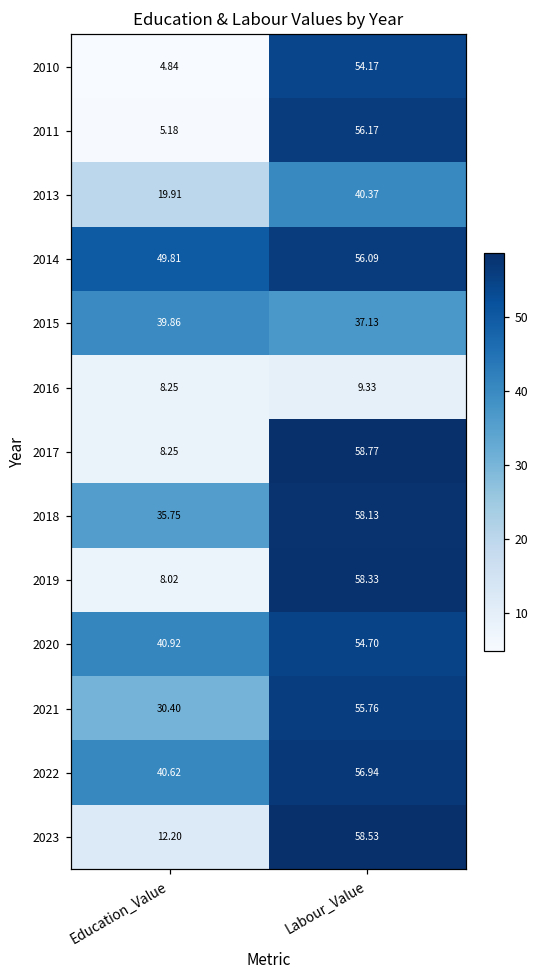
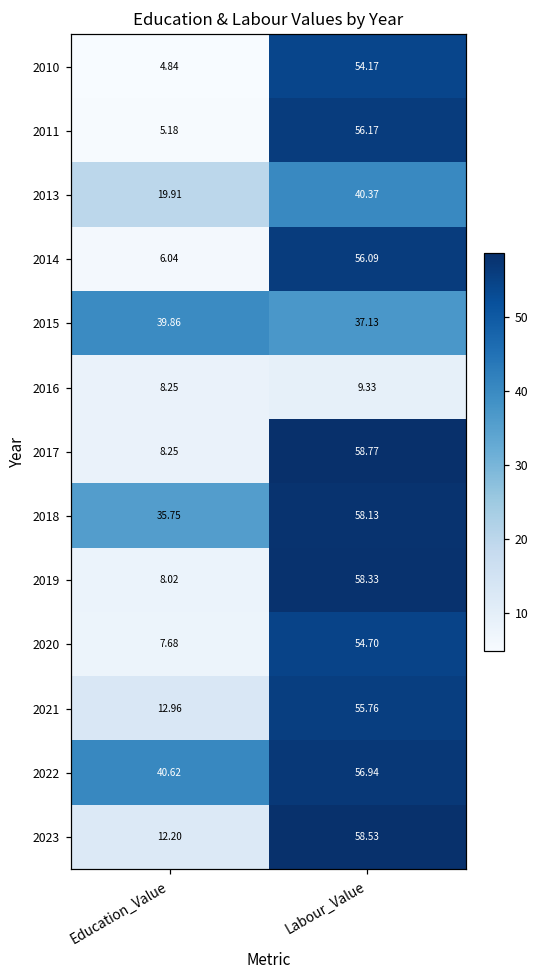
  {
    "2010": {
      "Education_Value": 4.84,
      "Labour_Value": 54.17
    },
    "2011": {
      "Education_Value": 5.18,
      "Labour_Value": 56.17
    },
    "2013": {
      "Education_Value": 19.91,
      "Labour_Value": 40.37
    },
    "2014": {
-     "Education_Value": 49.81,
+     "Education_Value": 6.04,
      "Labour_Value": 56.09
    },
    "2015": {
      "Education_Value": 39.86,
      "Labour_Value": 37.13
    },
    "2016": {
      "Education_Value": 8.25,
      "Labour_Value": 9.33
    },
    "2017": {
      "Education_Value": 8.25,
      "Labour_Value": 58.77
    },
    "2018": {
      "Education_Value": 35.75,
      "Labour_Value": 58.13
    },
    "2019": {
      "Education_Value": 8.02,
      "Labour_Value": 58.33
    },
    "2020": {
-     "Education_Value": 40.92,
+     "Education_Value": 7.68,
      "Labour_Value": 54.70
    },
    "2021": {
-     "Education_Value": 30.40,
+     "Education_Value": 12.96,
      "Labour_Value": 55.76
    },
    "2022": {
      "Education_Value": 40.62,
      "Labour_Value": 56.94
    },
    "2023": {
      "Education_Value": 12.20,
      "Labour_Value": 58.53
    }
  }
